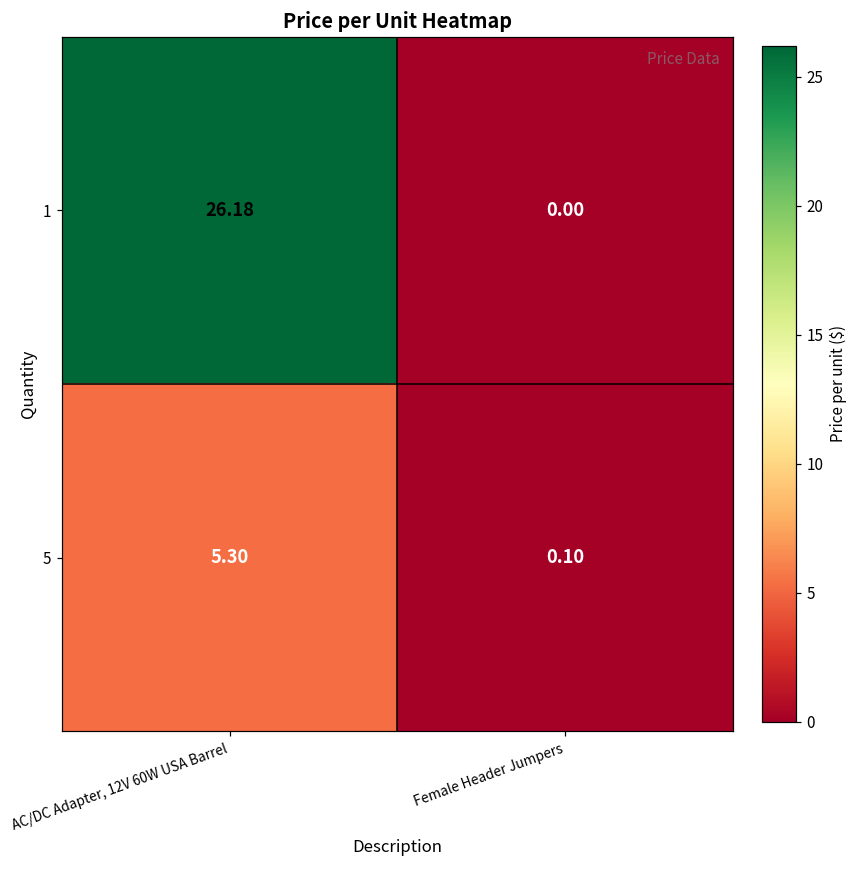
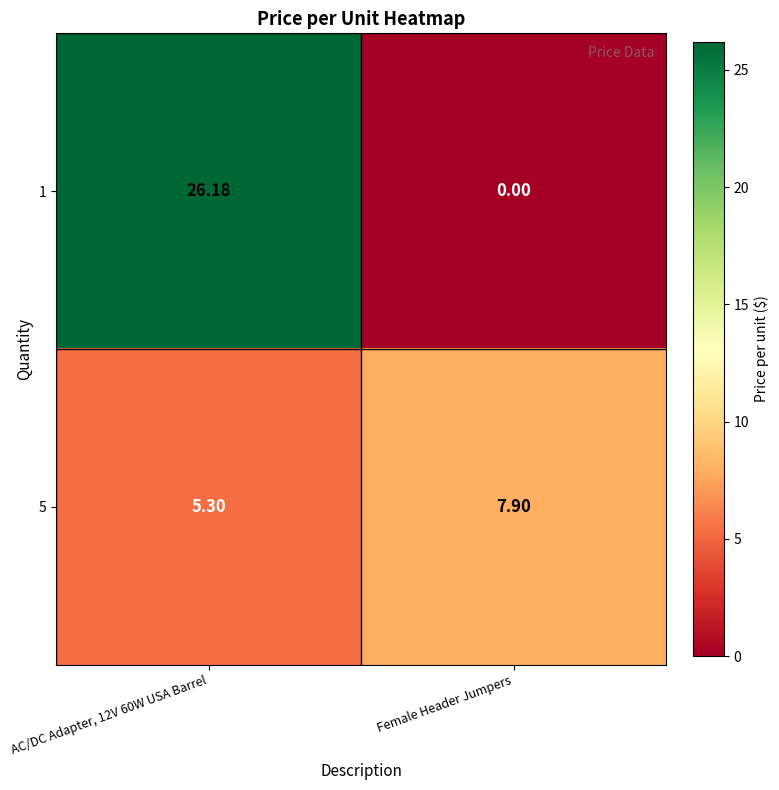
  {
    "1": {
      "AC/DC Adapter, 12V 60W USA Barrel": 26.18
    },
    "5": {
      "AC/DC Adapter, 12V 60W USA Barrel": 5.30,
-     "Female Header Jumpers": 0.10
+     "Female Header Jumpers": 7.90
    }
  }
